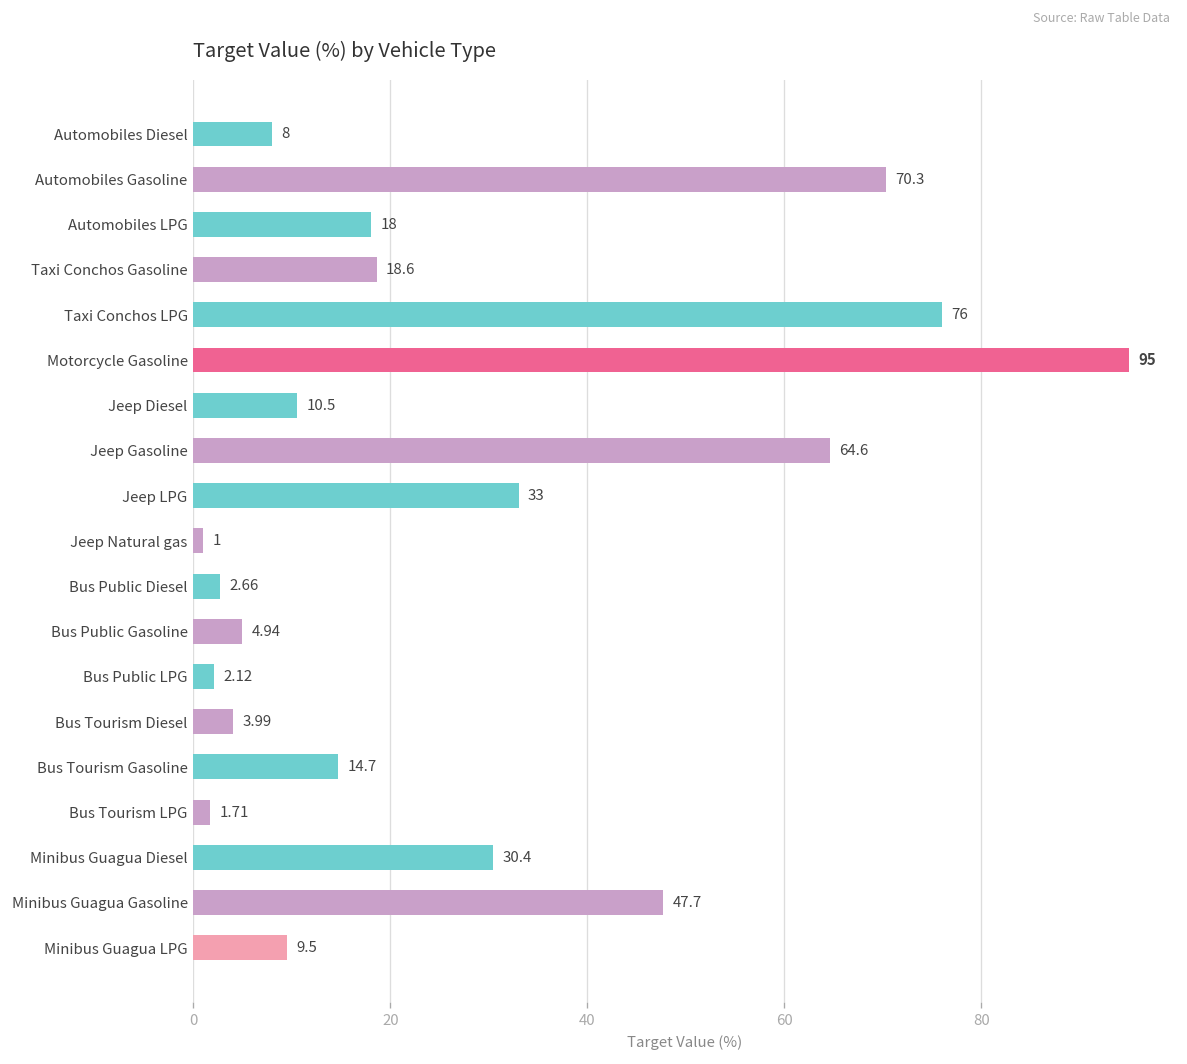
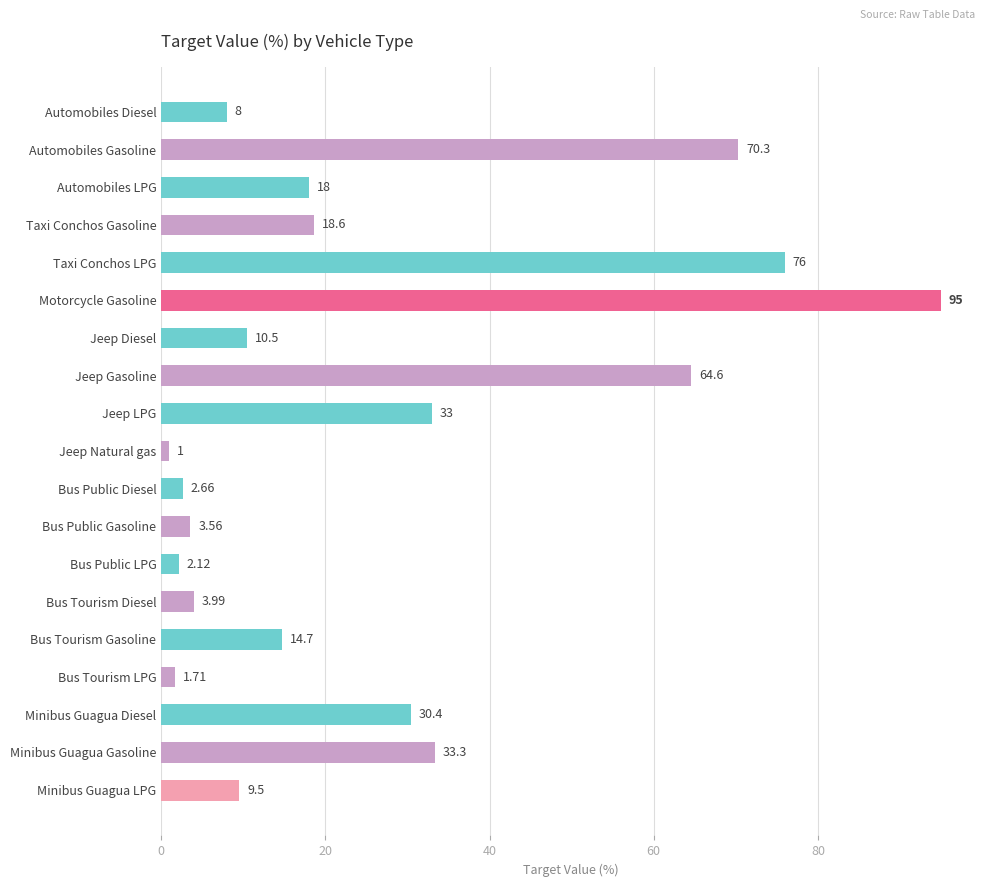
  {
    "Automobiles Diesel": 8,
    "Automobiles Gasoline": 70.3,
    "Automobiles LPG": 18,
    "Taxi Conchos Gasoline": 18.6,
    "Taxi Conchos LPG": 76,
    "Motorcycle Gasoline": 95,
    "Jeep Diesel": 10.5,
    "Jeep Gasoline": 64.6,
    "Jeep LPG": 33,
    "Jeep Natural gas": 1,
    "Bus Public Diesel": 2.66,
-   "Bus Public Gasoline": 4.94,
+   "Bus Public Gasoline": 3.56,
    "Bus Public LPG": 2.12,
    "Bus Tourism Diesel": 3.99,
    "Bus Tourism Gasoline": 14.7,
    "Bus Tourism LPG": 1.71,
    "Minibus Guagua Diesel": 30.4,
-   "Minibus Guagua Gasoline": 47.7,
+   "Minibus Guagua Gasoline": 33.3,
    "Minibus Guagua LPG": 9.5
  }
